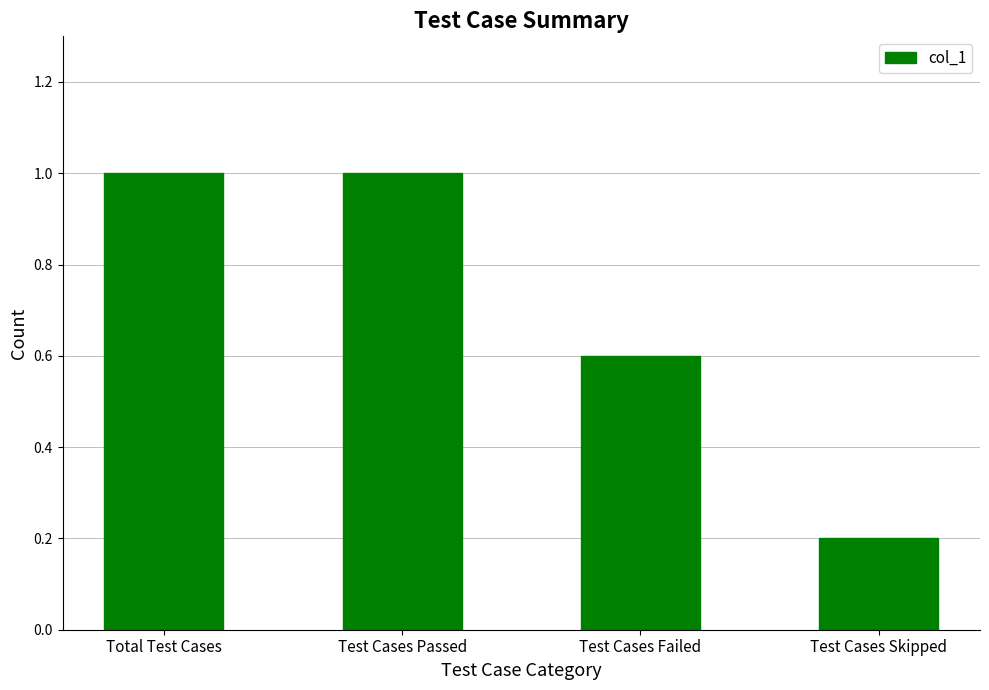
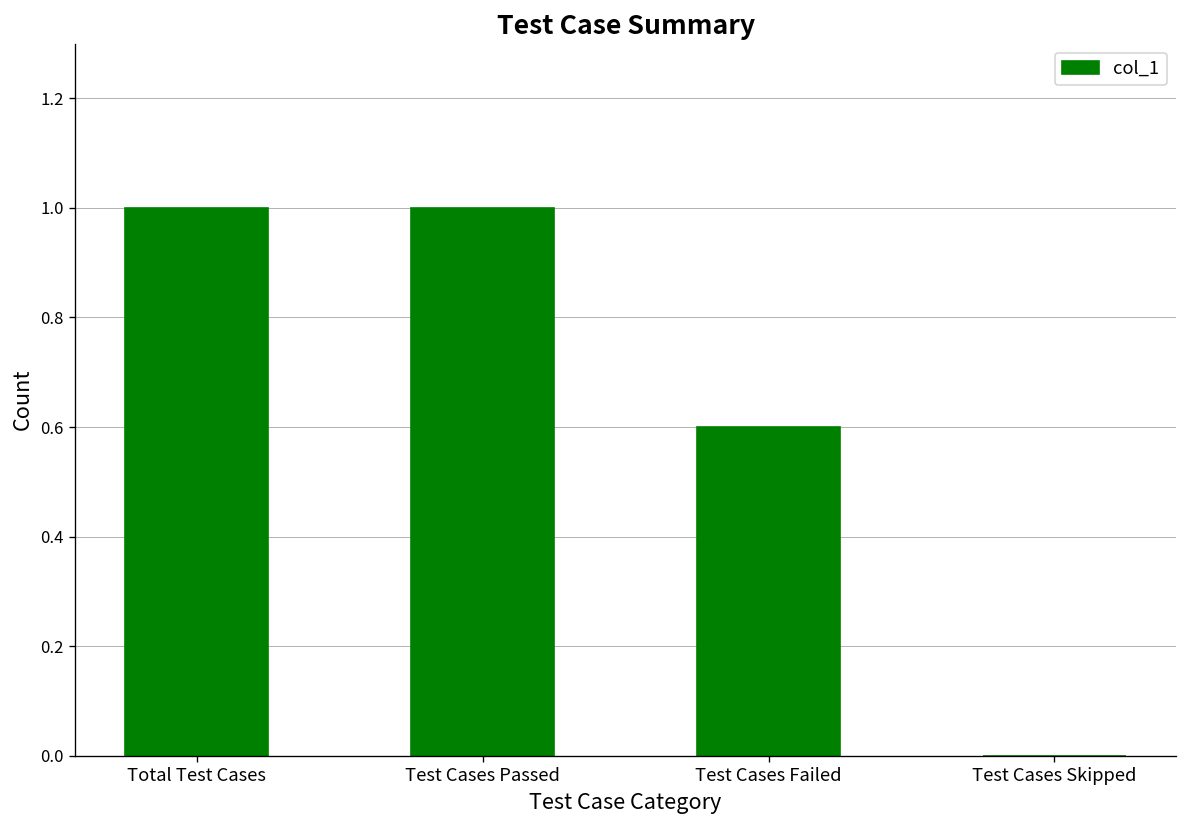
  {
    "Total Test Cases": 1.0,
    "Test Cases Passed": 1.0,
    "Test Cases Failed": 0.6,
-   "Test Cases Skipped": 0.2
+   "Test Cases Skipped": 0.0
  }
